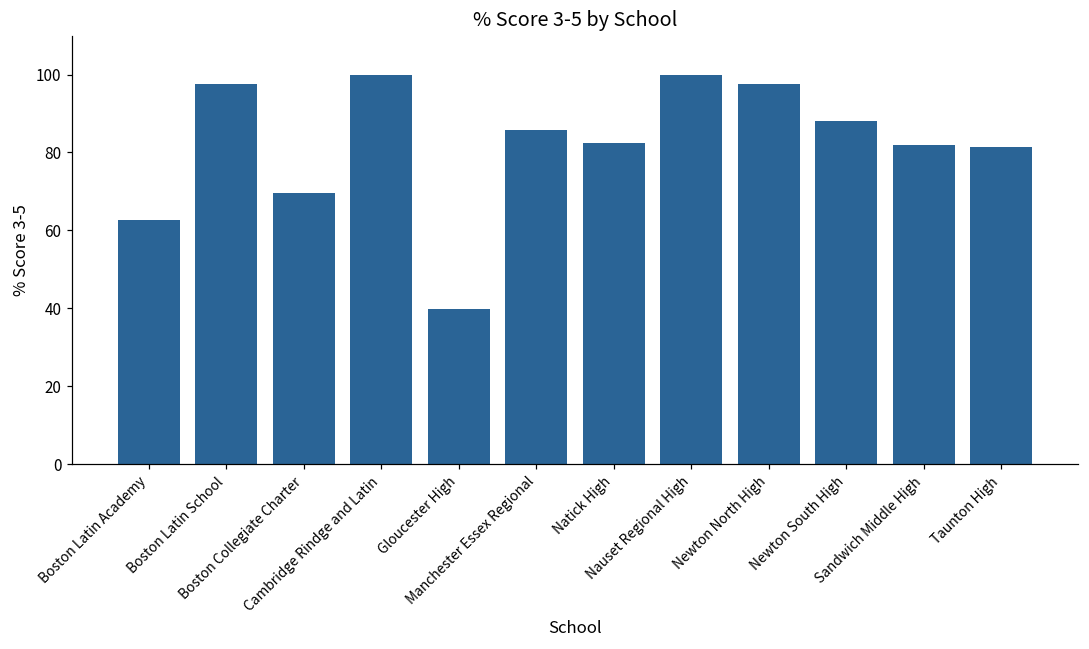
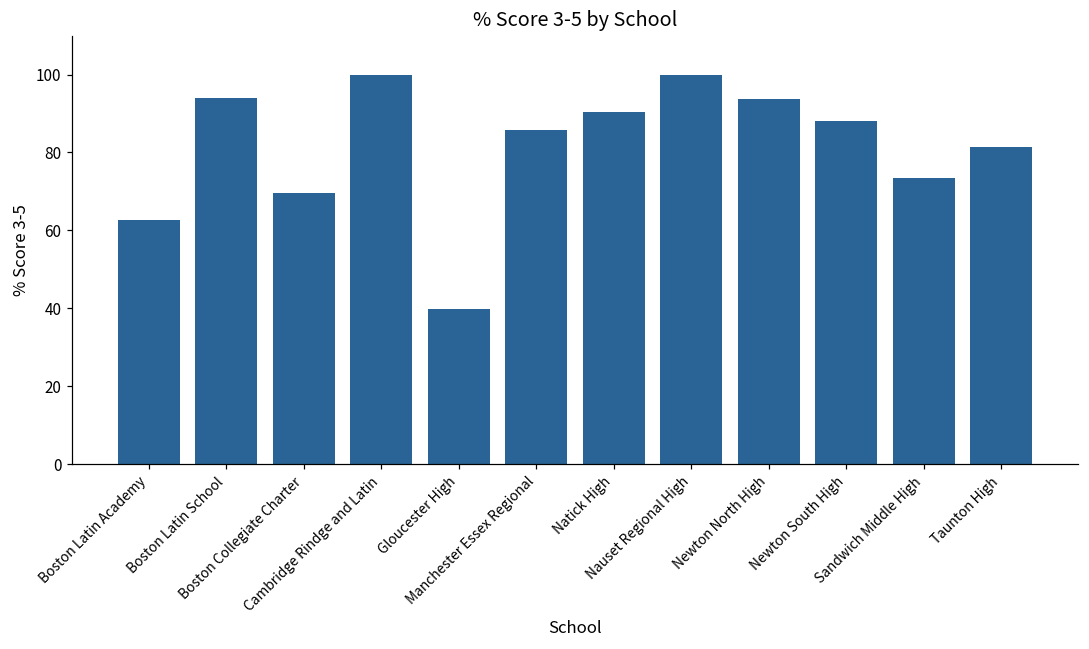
  {
    "Boston Latin Academy": 63,
-   "Boston Latin School": 98,
+   "Boston Latin School": 94,
    "Boston Collegiate Charter": 70,
    "Cambridge Rindge and Latin": 100,
    "Gloucester High": 40,
    "Manchester Essex Regional": 86,
-   "Natick High": 83,
+   "Natick High": 90,
    "Nauset Regional High": 100,
-   "Newton North High": 98,
+   "Newton North High": 94,
    "Newton South High": 88,
-   "Sandwich Middle High": 82,
+   "Sandwich Middle High": 74,
    "Taunton High": 81
  }
